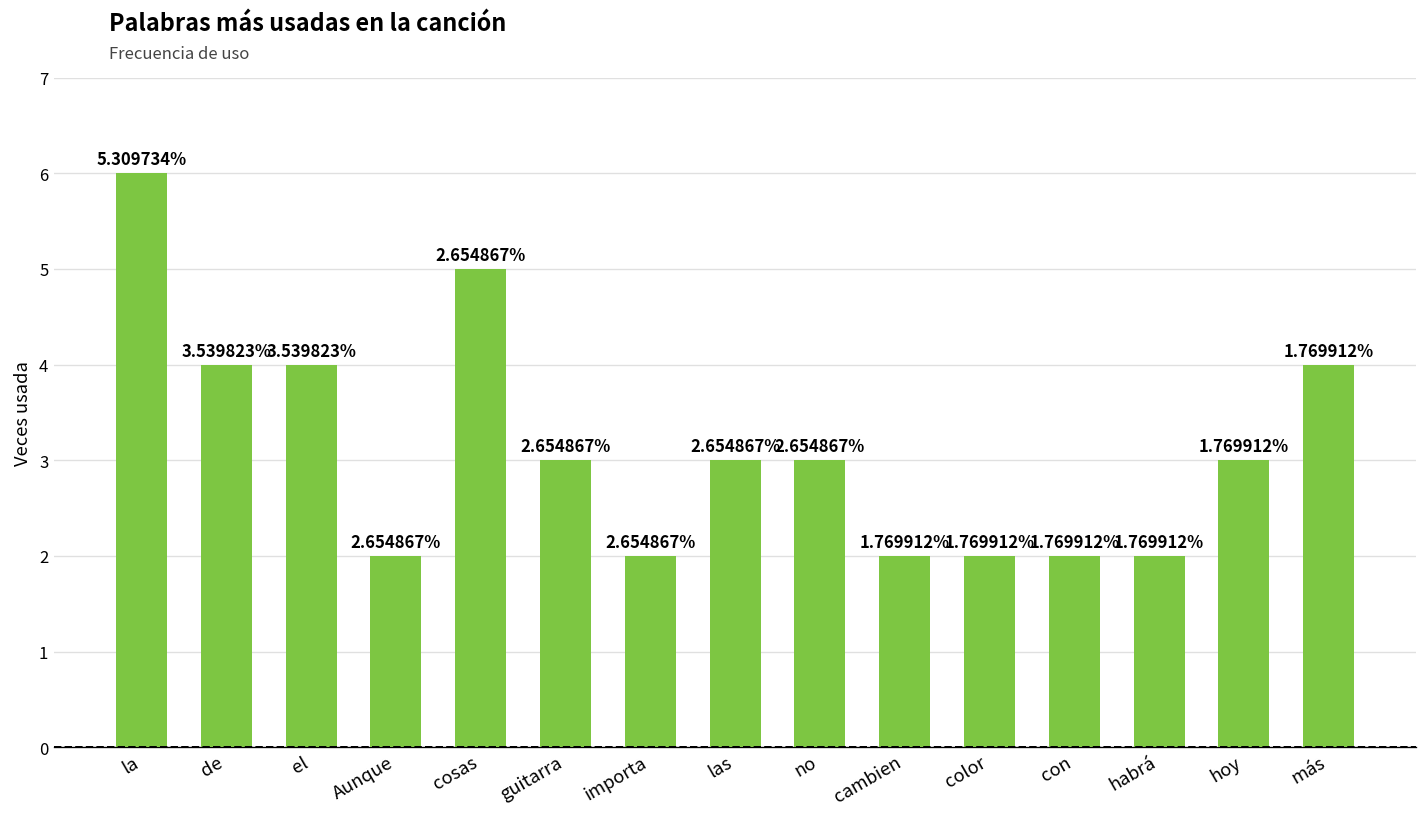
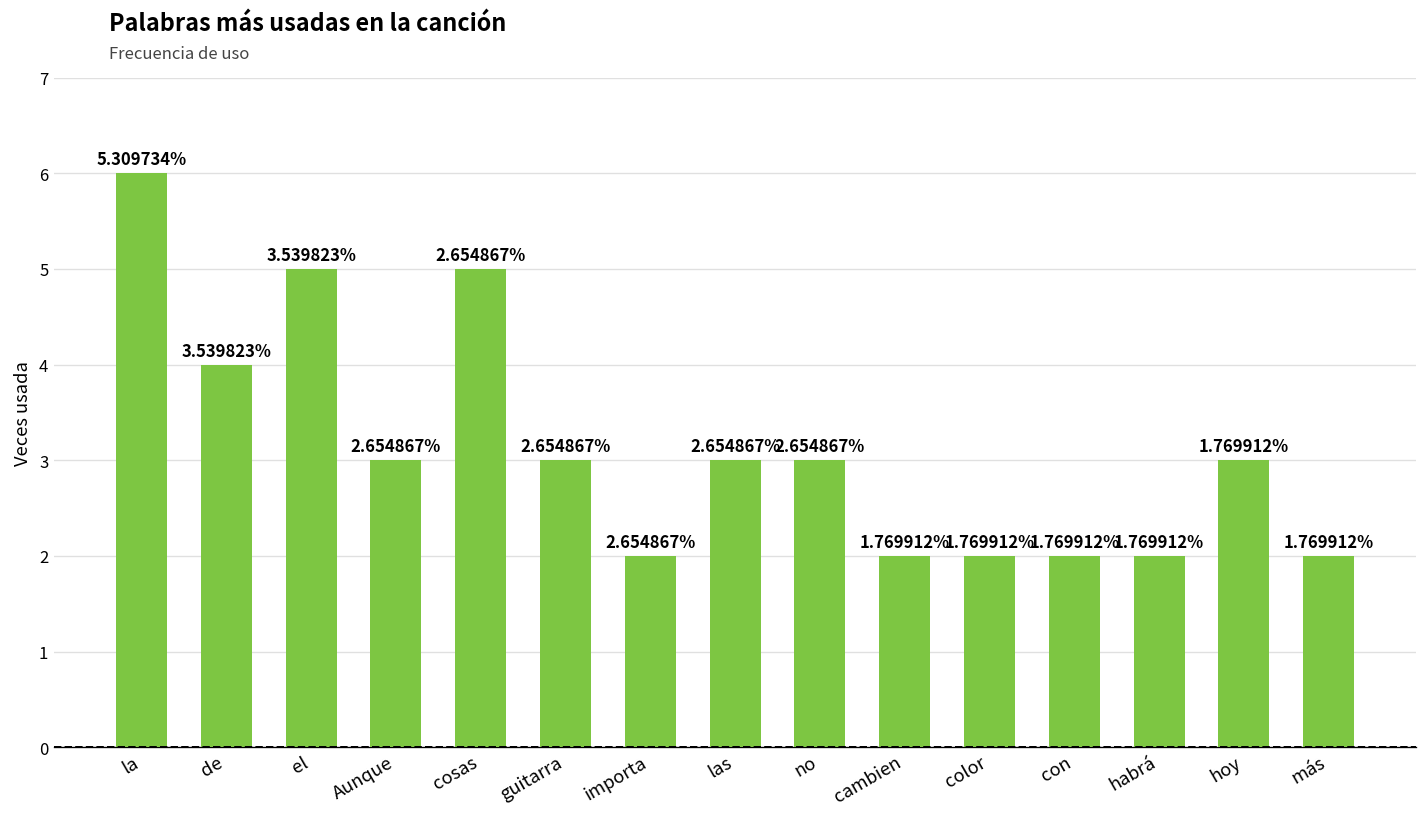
  {
-   "el": 4,
-   "Aunque": 2,
-   "más": 4
+   "el": 5,
+   "Aunque": 3,
+   "más": 2
  }
